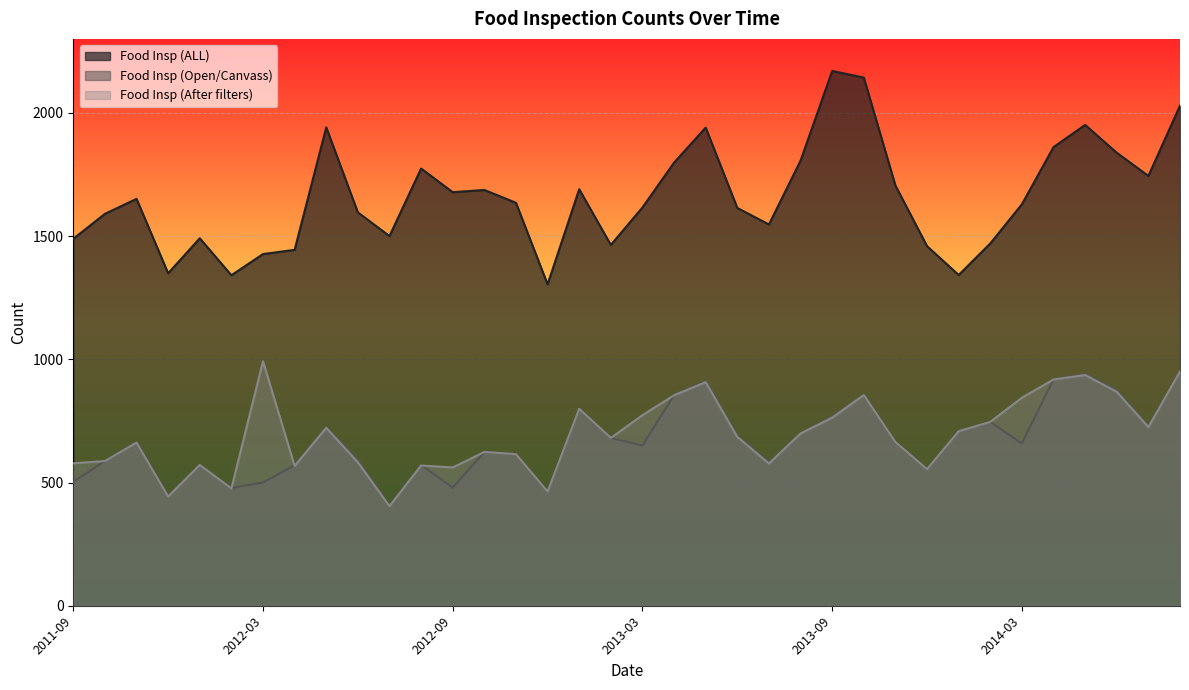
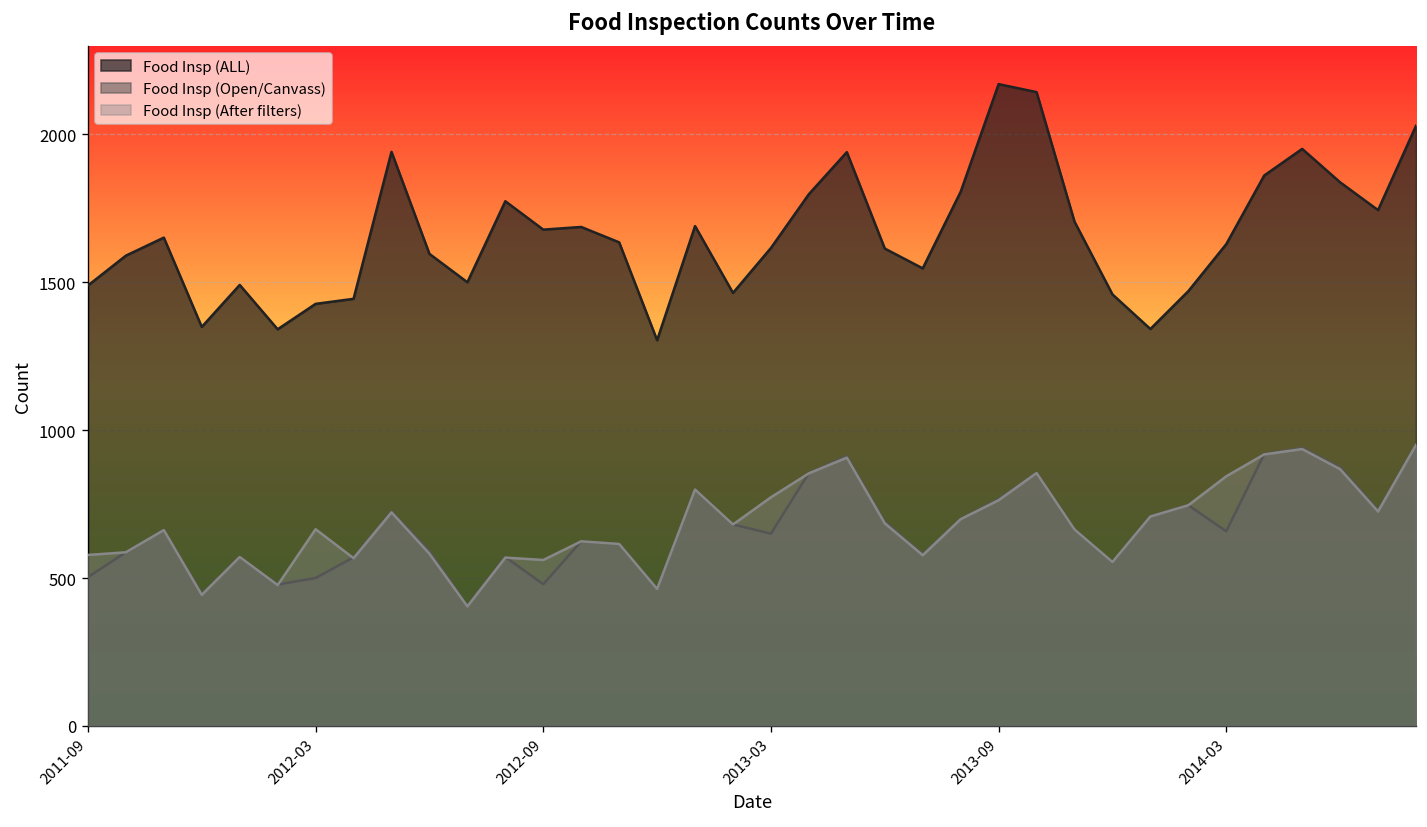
  {
    "Food Insp (ALL)": {
      "2011-09": 1490,
      "2012-03": 1430,
      "2012-09": 1680,
      "2013-03": 1620,
      "2013-09": 2170,
      "2014-03": 1630
    },
    "Food Insp (Open/Canvass)": {
      "2011-09": 500,
      "2012-03": 500,
      "2012-09": 480,
      "2013-03": 650,
      "2014-03": 660
    },
    "Food Insp (After filters)": {
      "2011-09": 580,
-     "2012-03": 990,
+     "2012-03": 670,
      "2012-09": 560,
      "2013-03": 770,
      "2014-03": 840
    }
  }
